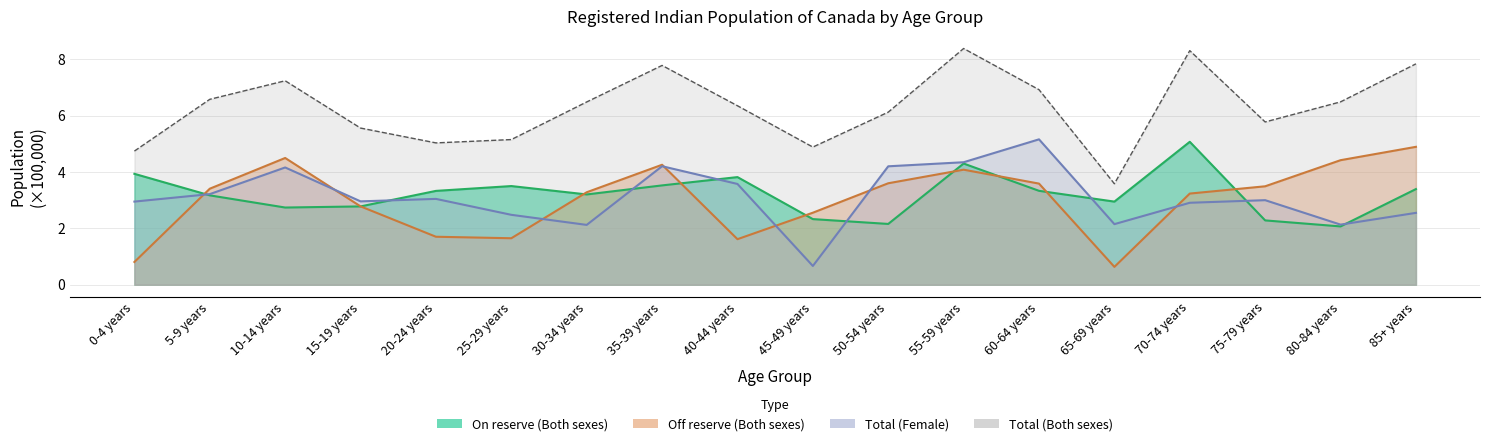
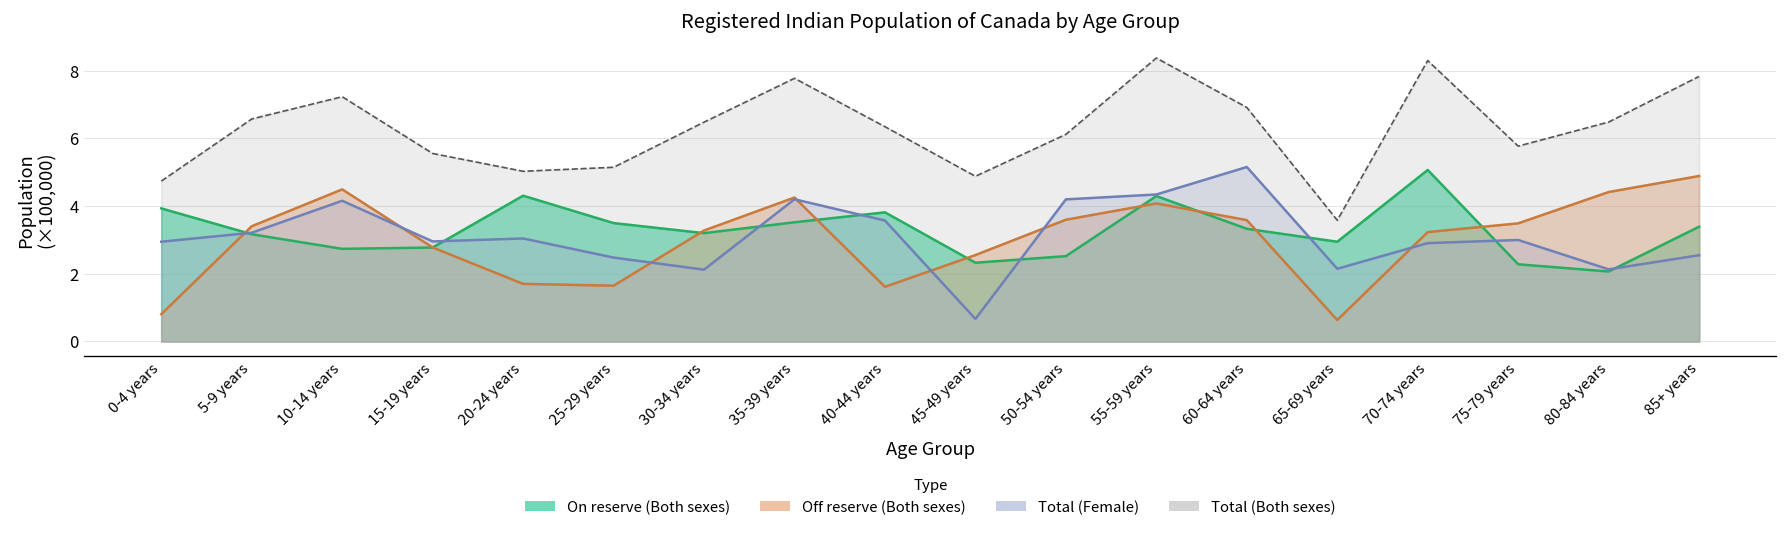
  {
    "On reserve (Both sexes)": {
      "0-4 years": 3.9,
      "10-14 years": 2.7,
-     "20-24 years": 3.3,
+     "20-24 years": 4.3,
      "25-29 years": 3.5,
      "35-39 years": 3.5,
      "40-44 years": 3.8,
      "45-49 years": 2.3,
-     "50-54 years": 2.2,
+     "50-54 years": 2.5,
      "60-64 years": 3.3,
      "65-69 years": 2.9,
      "70-74 years": 5.1,
      "75-79 years": 2.3,
      "85+ years": 3.4
    },
    "Off reserve (Both sexes)": {
      "0-4 years": 0.8,
      "5-9 years": 3.4,
      "10-14 years": 4.5,
      "20-24 years": 1.7,
      "25-29 years": 1.6,
      "40-44 years": 1.6,
      "45-49 years": 2.6,
      "50-54 years": 3.6,
      "55-59 years": 4.1,
      "60-64 years": 3.6,
      "65-69 years": 0.6,
      "70-74 years": 3.2,
      "75-79 years": 3.5,
      "80-84 years": 4.4,
      "85+ years": 4.9
    }
  }
